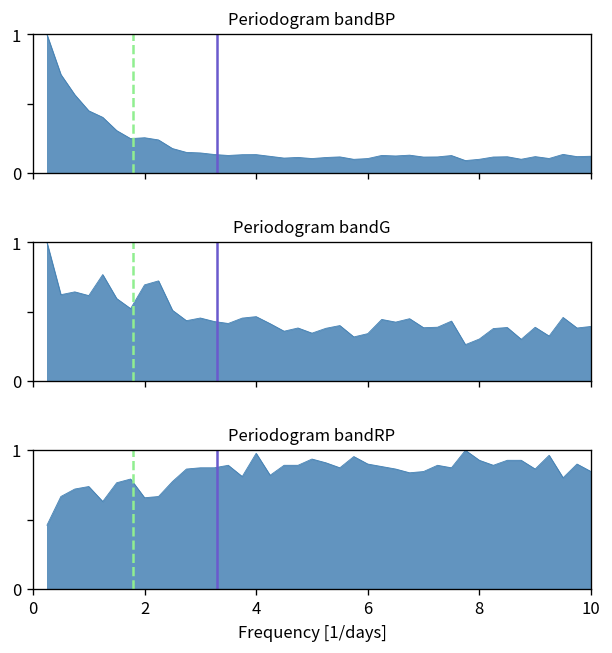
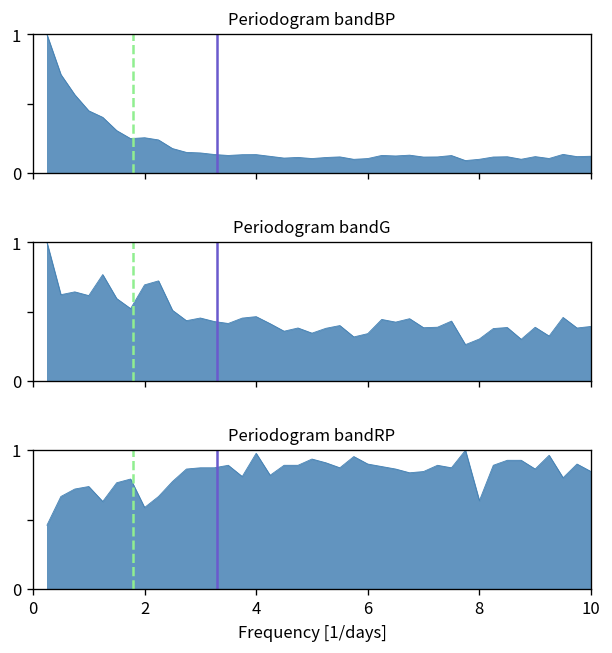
  {
    "Periodogram bandRP": {
-     "2": 0.66,
+     "2": 0.59,
      "4": 0.98,
      "6": 0.90,
-     "8": 0.93,
+     "8": 0.64,
      "10": 0.85
    }
  }
